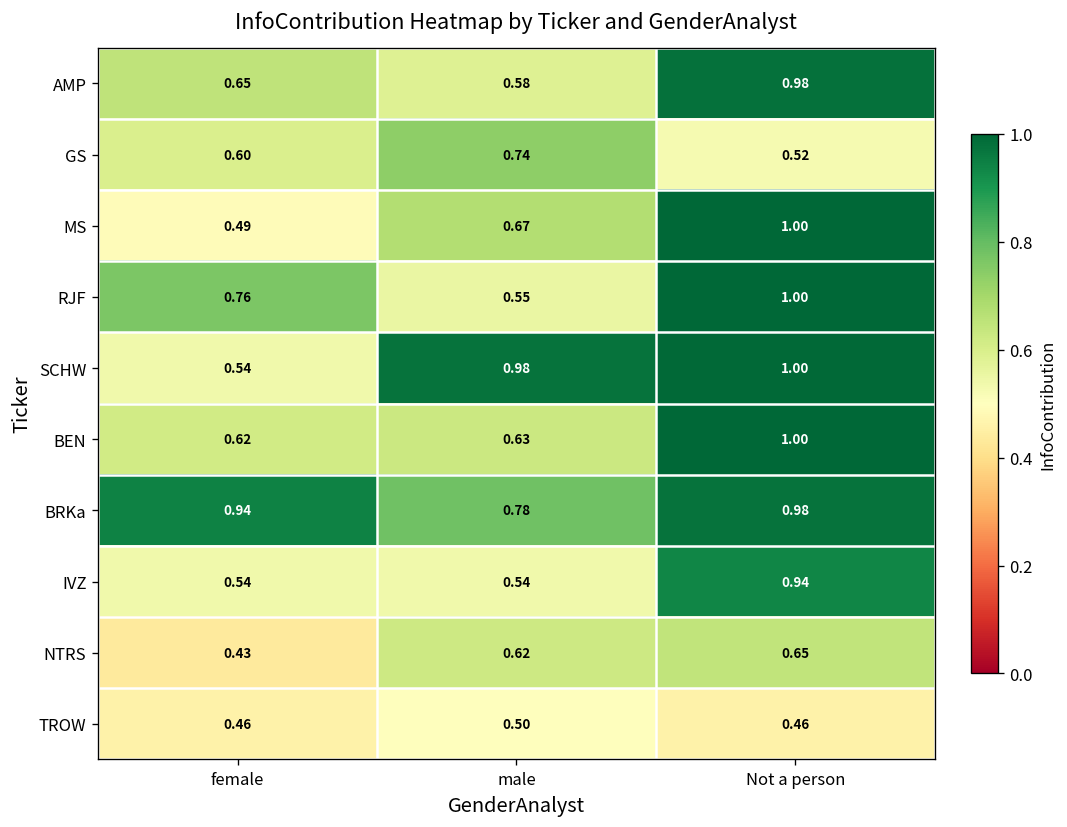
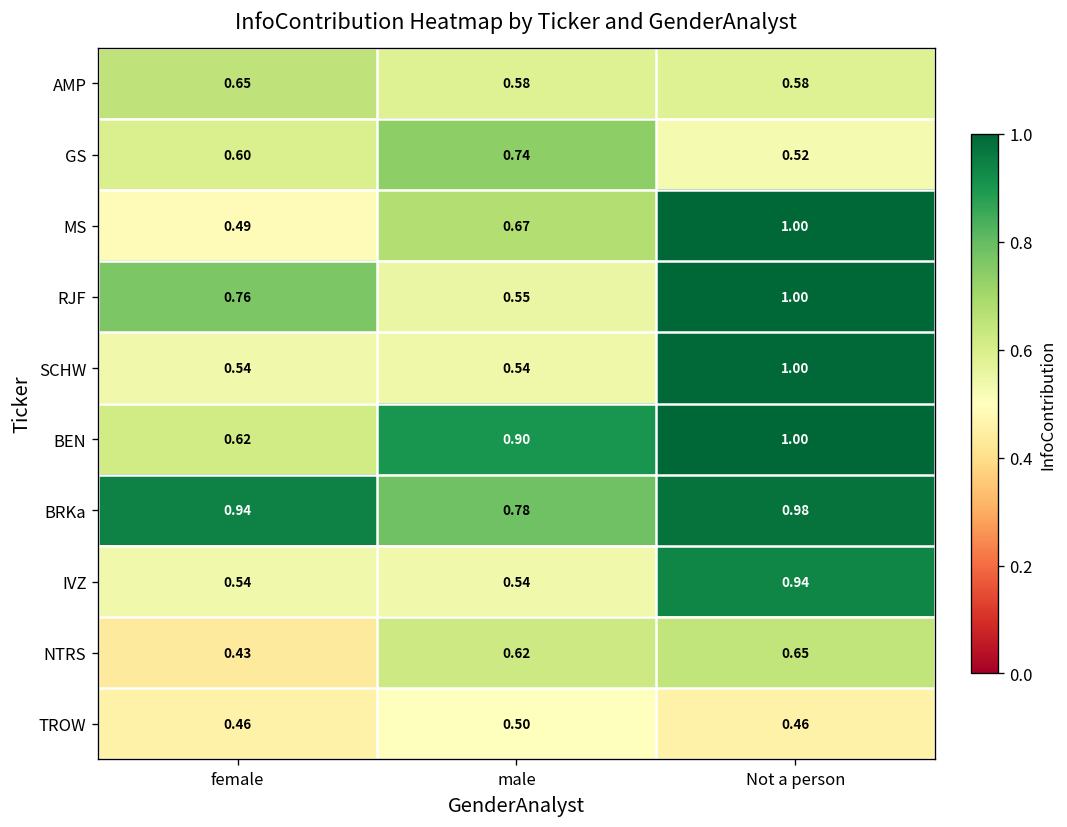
  {
    "AMP": {
      "female": 0.65,
      "male": 0.58,
-     "Not a person": 0.98
+     "Not a person": 0.58
    },
    "GS": {
      "female": 0.60,
      "male": 0.74,
      "Not a person": 0.52
    },
    "MS": {
      "female": 0.49,
      "male": 0.67,
      "Not a person": 1.00
    },
    "RJF": {
      "female": 0.76,
      "male": 0.55,
      "Not a person": 1.00
    },
    "SCHW": {
      "female": 0.54,
-     "male": 0.98,
+     "male": 0.54,
      "Not a person": 1.00
    },
    "BEN": {
      "female": 0.62,
-     "male": 0.63,
+     "male": 0.90,
      "Not a person": 1.00
    },
    "BRKa": {
      "female": 0.94,
      "male": 0.78,
      "Not a person": 0.98
    },
    "IVZ": {
      "female": 0.54,
      "male": 0.54,
      "Not a person": 0.94
    },
    "NTRS": {
      "female": 0.43,
      "male": 0.62,
      "Not a person": 0.65
    },
    "TROW": {
      "female": 0.46,
      "male": 0.50,
      "Not a person": 0.46
    }
  }
